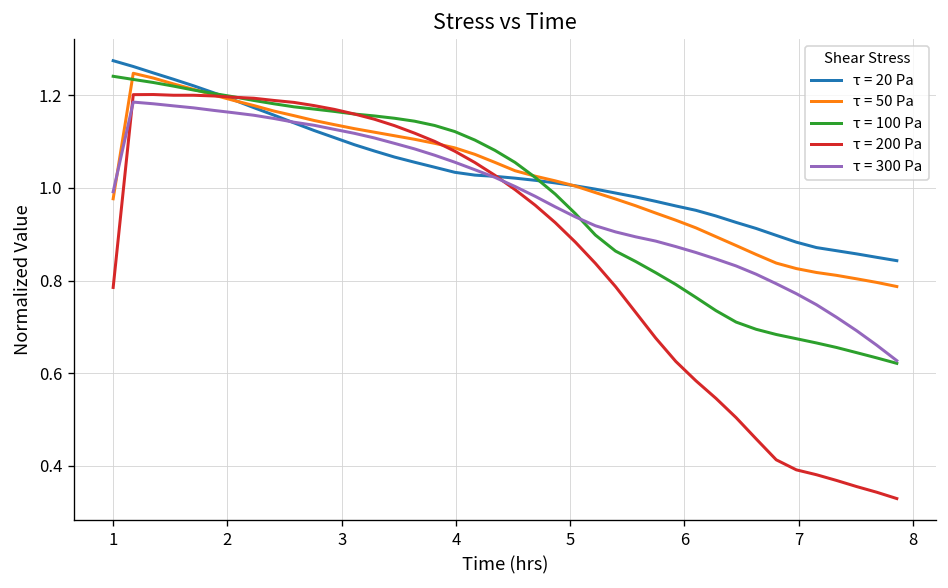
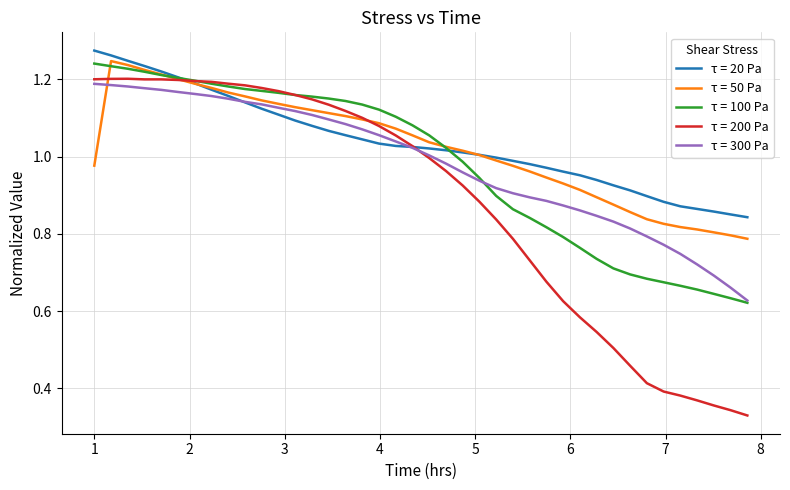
  {
    "τ = 20 Pa": {
      "1": 1.27
    },
    "τ = 50 Pa": {
      "1": 0.98
    },
    "τ = 100 Pa": {
      "1": 1.24
    },
    "τ = 200 Pa": {
-     "1": 0.79
+     "1": 1.20
    },
    "τ = 300 Pa": {
-     "1": 0.99
+     "1": 1.19
    }
  }
